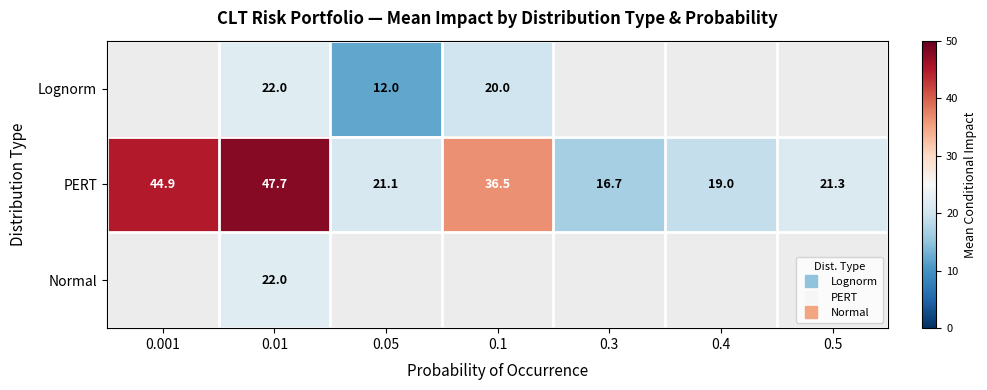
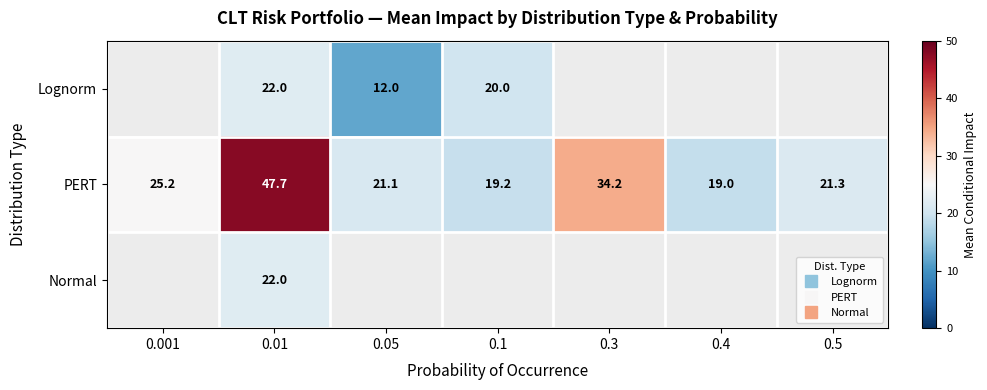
  {
    "Lognorm": {
      "0.01": 22.0,
      "0.05": 12.0,
      "0.1": 20.0
    },
    "PERT": {
-     "0.001": 44.9,
+     "0.001": 25.2,
      "0.01": 47.7,
      "0.05": 21.1,
-     "0.1": 36.5,
-     "0.3": 16.7,
+     "0.1": 19.2,
+     "0.3": 34.2,
      "0.4": 19.0,
      "0.5": 21.3
    },
    "Normal": {
      "0.01": 22.0
    }
  }
